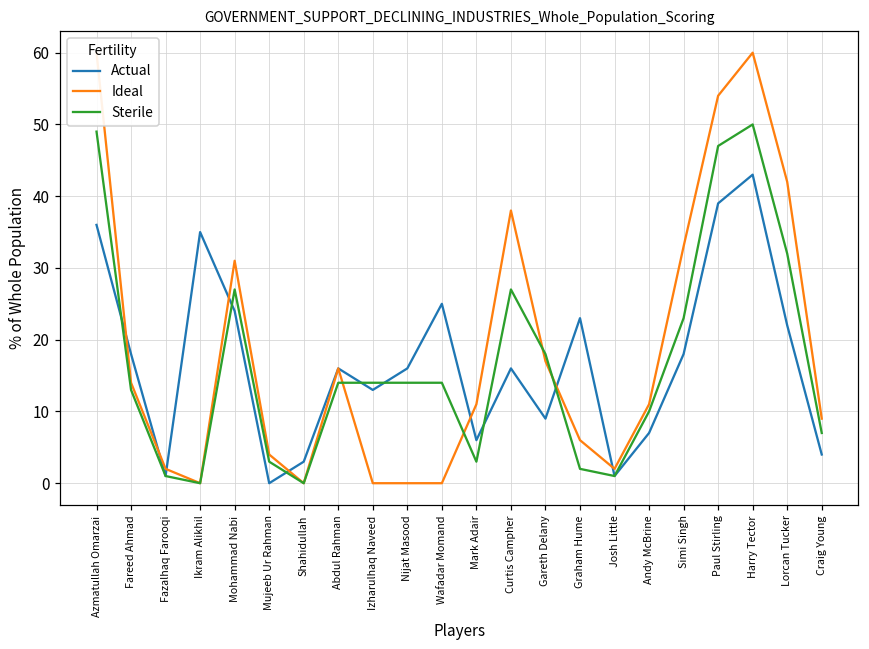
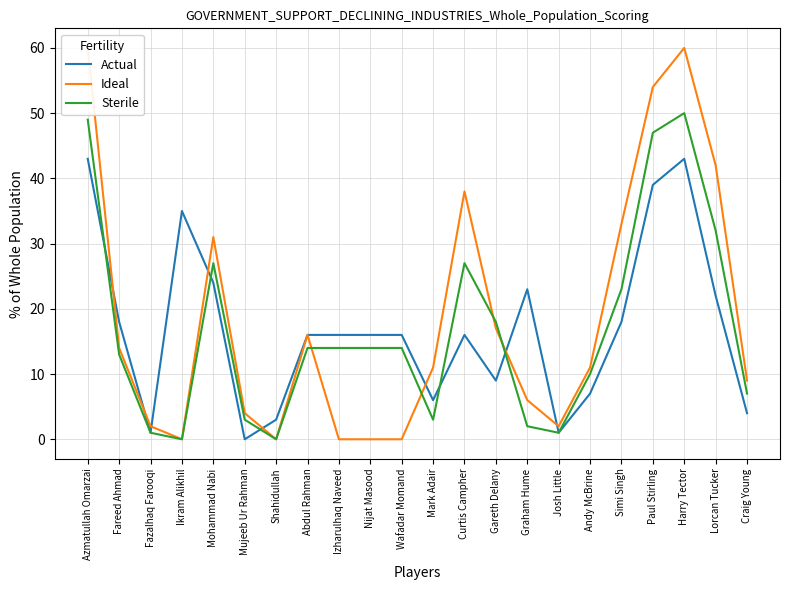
  {
    "Actual": {
-     "Azmatullah Omarzai": 36,
+     "Azmatullah Omarzai": 43,
      "Fareed Ahmad": 18,
      "Ikram Alikhil": 35,
      "Mohammad Nabi": 24,
      "Mujeeb Ur Rahman": 0,
      "Shahidullah": 3,
-     "Izharulhaq Naveed": 13,
+     "Izharulhaq Naveed": 16,
      "Nijat Masood": 16,
-     "Wafadar Momand": 25,
+     "Wafadar Momand": 16,
      "Mark Adair": 6,
      "Curtis Campher": 16,
      "Gareth Delany": 9,
      "Graham Hume": 23,
      "Andy McBrine": 7,
      "Simi Singh": 18,
      "Paul Stirling": 39,
      "Harry Tector": 43,
      "Lorcan Tucker": 22,
      "Craig Young": 4
    },
    "Ideal": {
      "Fareed Ahmad": 14,
      "Fazalhaq Farooqi": 2,
      "Mohammad Nabi": 31,
      "Mujeeb Ur Rahman": 4,
      "Izharulhaq Naveed": 0,
      "Nijat Masood": 0,
      "Wafadar Momand": 0,
      "Mark Adair": 11,
      "Curtis Campher": 38,
      "Gareth Delany": 17,
      "Graham Hume": 6,
      "Josh Little": 2,
      "Andy McBrine": 11,
      "Simi Singh": 33,
      "Paul Stirling": 54,
      "Harry Tector": 60,
      "Lorcan Tucker": 42,
      "Craig Young": 9
    },
    "Sterile": {
      "Azmatullah Omarzai": 49,
      "Fareed Ahmad": 13,
      "Mohammad Nabi": 27,
      "Mujeeb Ur Rahman": 3,
      "Abdul Rahman": 14,
      "Izharulhaq Naveed": 14,
      "Nijat Masood": 14,
      "Wafadar Momand": 14,
      "Mark Adair": 3,
      "Curtis Campher": 27,
      "Gareth Delany": 18,
      "Graham Hume": 2,
      "Andy McBrine": 10,
      "Simi Singh": 23,
      "Paul Stirling": 47,
      "Harry Tector": 50,
      "Lorcan Tucker": 32,
      "Craig Young": 7
    }
  }
